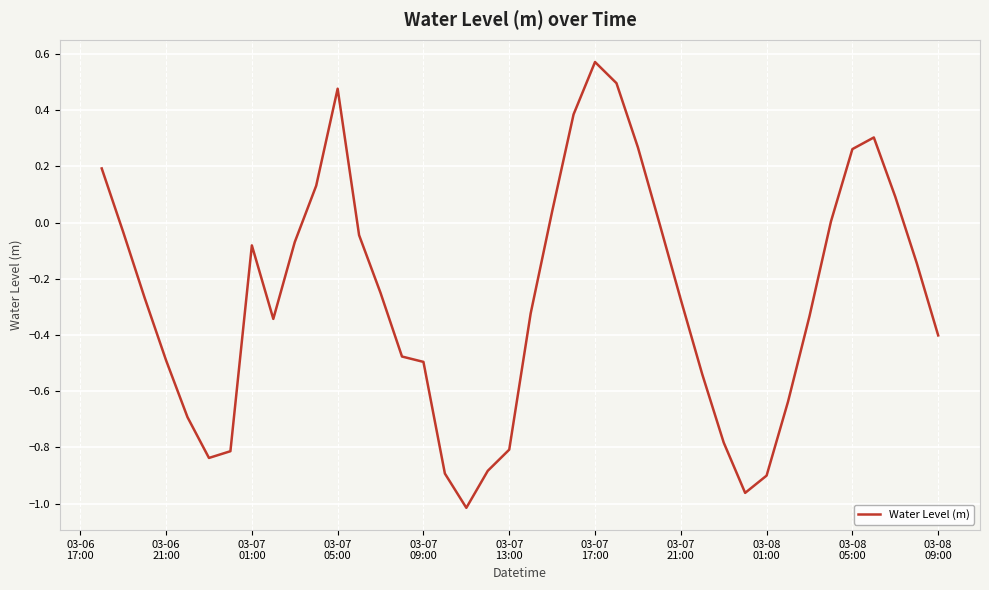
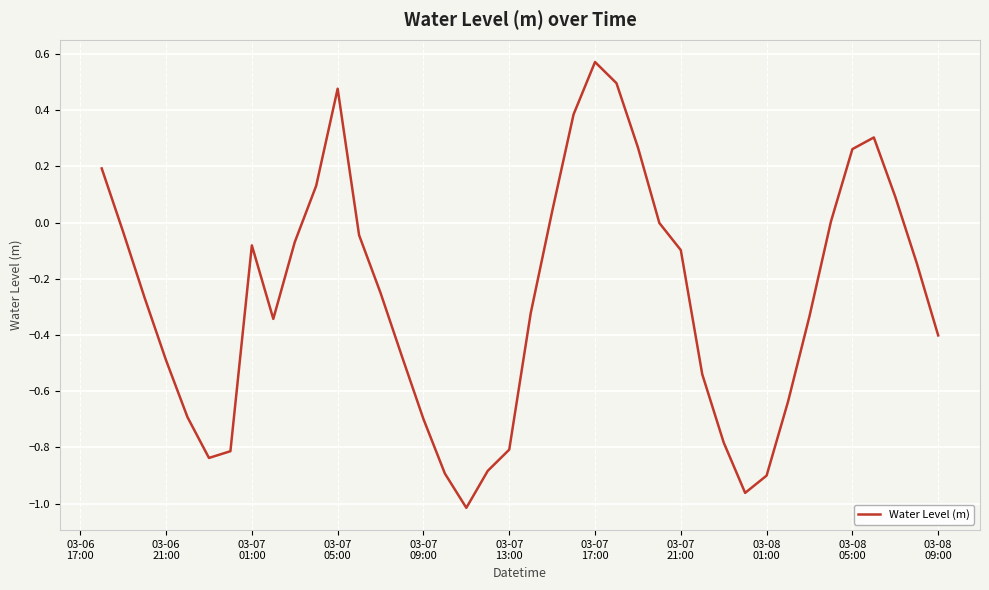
  {
    "03-06 21:00": -0.49,
    "03-07 01:00": -0.08,
    "03-07 05:00": 0.48,
-   "03-07 09:00": -0.50,
+   "03-07 09:00": -0.70,
    "03-07 13:00": -0.81,
    "03-07 17:00": 0.57,
-   "03-07 21:00": -0.27,
+   "03-07 21:00": -0.10,
    "03-08 01:00": -0.90,
    "03-08 05:00": 0.26,
    "03-08 09:00": -0.40
  }
